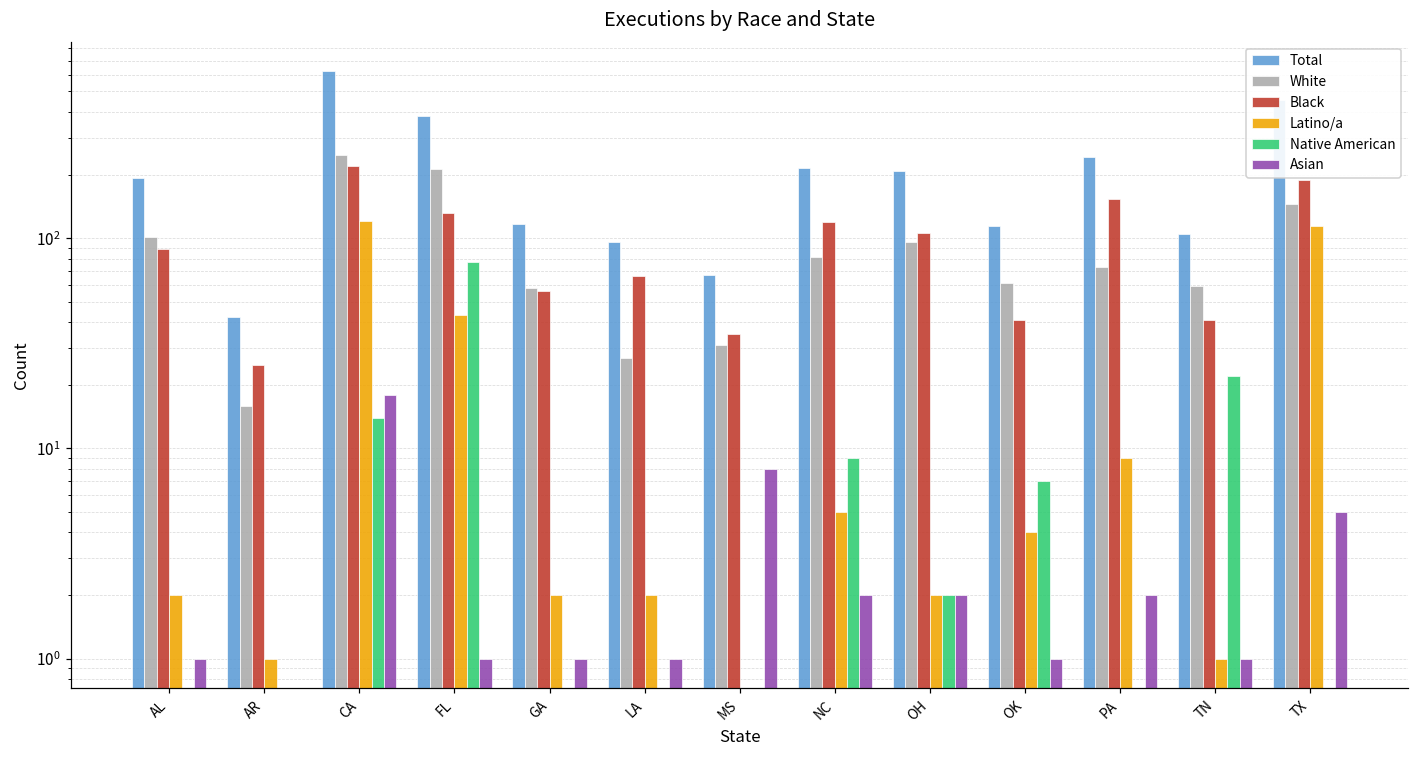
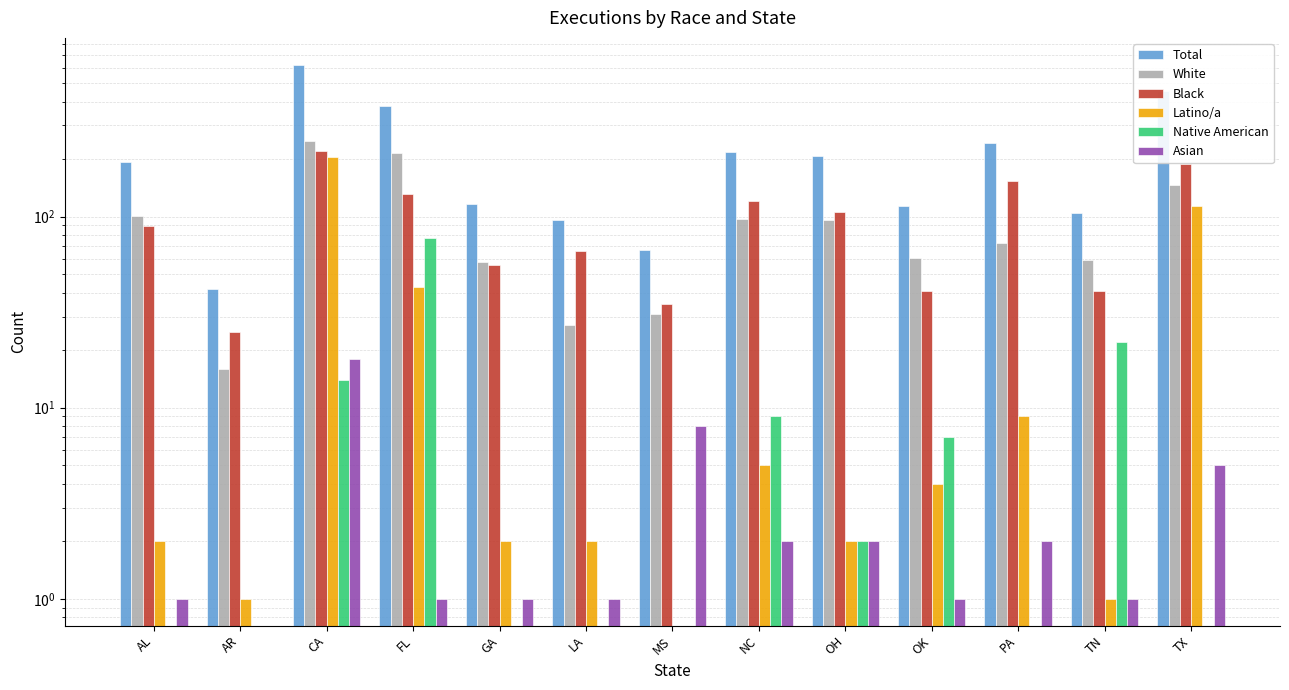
  {
    "Total": {
      "AL": 190,
      "AR": 42,
      "CA": 620,
      "FL": 380,
      "GA": 120,
      "LA": 100,
      "MS": 67,
      "NC": 220,
      "OH": 210,
      "OK": 110,
      "PA": 240,
      "TN": 110
    },
    "White": {
      "AL": 100,
      "AR": 16,
      "CA": 250,
      "FL": 210,
      "GA": 58,
      "LA": 27,
      "MS": 31,
-     "NC": 81,
+     "NC": 100,
      "OH": 100,
      "OK": 61,
      "PA": 73,
      "TN": 59,
      "TX": 150
    },
    "Black": {
      "AL": 90,
      "AR": 25,
      "CA": 220,
      "FL": 130,
      "GA": 56,
      "LA": 66,
      "MS": 35,
      "NC": 120,
      "OH": 110,
      "OK": 41,
      "PA": 150,
      "TN": 41,
      "TX": 190
    },
    "Latino/a": {
      "AL": 2,
      "AR": 1,
-     "CA": 120,
+     "CA": 200,
      "FL": 43,
      "GA": 2,
      "LA": 2,
      "NC": 5,
      "OH": 2,
      "OK": 4,
      "PA": 9,
      "TN": 1,
      "TX": 110
    },
    "Native American": {
      "CA": 14,
      "FL": 77,
      "NC": 9,
      "OH": 2,
      "OK": 7,
      "TN": 22
    },
    "Asian": {
      "AL": 1,
      "CA": 18,
      "FL": 1,
      "GA": 1,
      "LA": 1,
      "MS": 8,
      "NC": 2,
      "OH": 2,
      "OK": 1,
      "PA": 2,
      "TN": 1,
      "TX": 5
    }
  }
